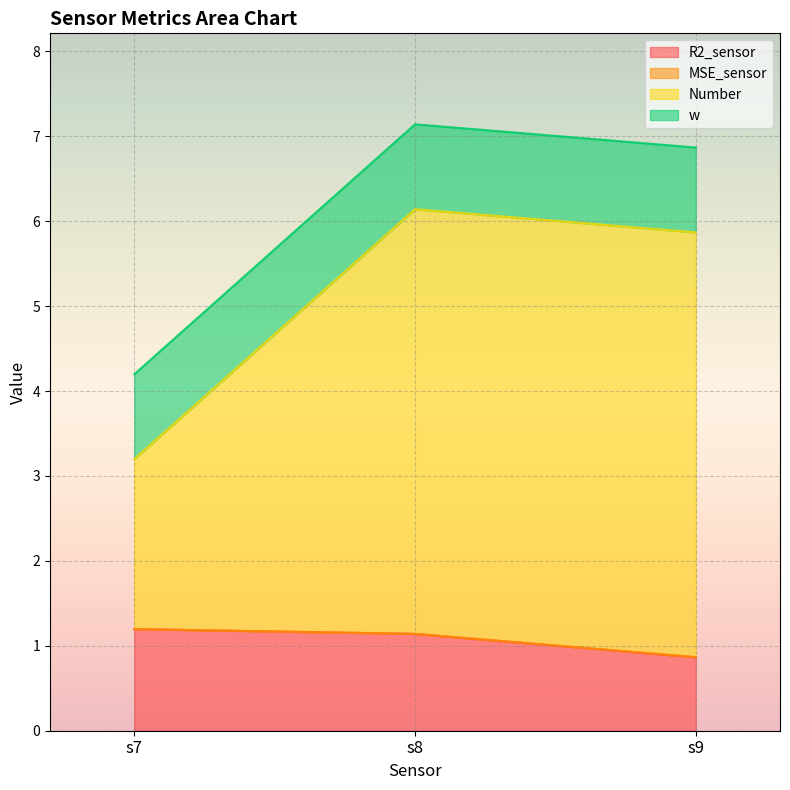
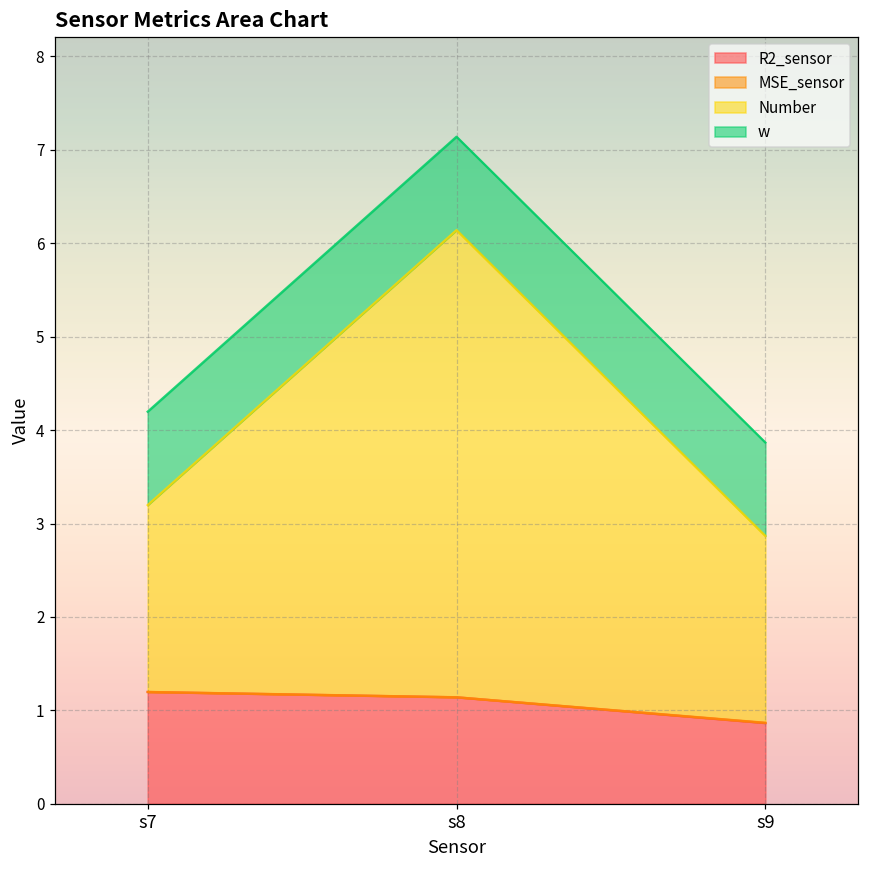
  {
    "MSE_sensor": {
      "s7": 1.2,
      "s8": 1.1,
      "s9": 0.9
    },
    "Number": {
      "s7": 2,
      "s8": 5,
-     "s9": 5
+     "s9": 2
    },
    "w": {
      "s7": 1,
      "s8": 1,
      "s9": 1
    }
  }
